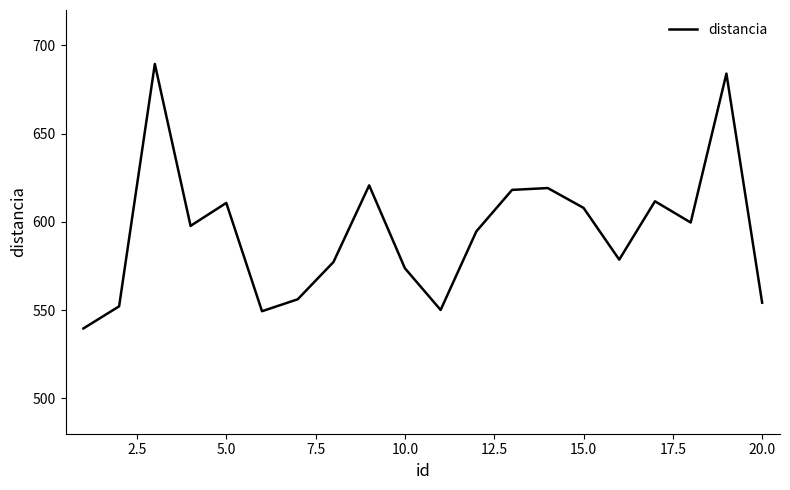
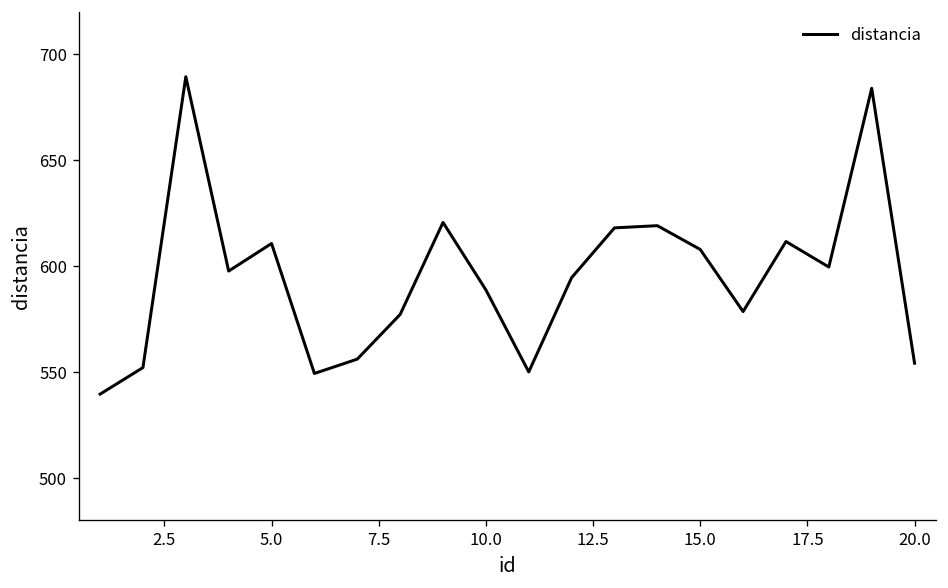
  {
    "5.0": 611,
-   "10.0": 574,
+   "10.0": 589,
    "15.0": 608,
    "20.0": 554
  }
